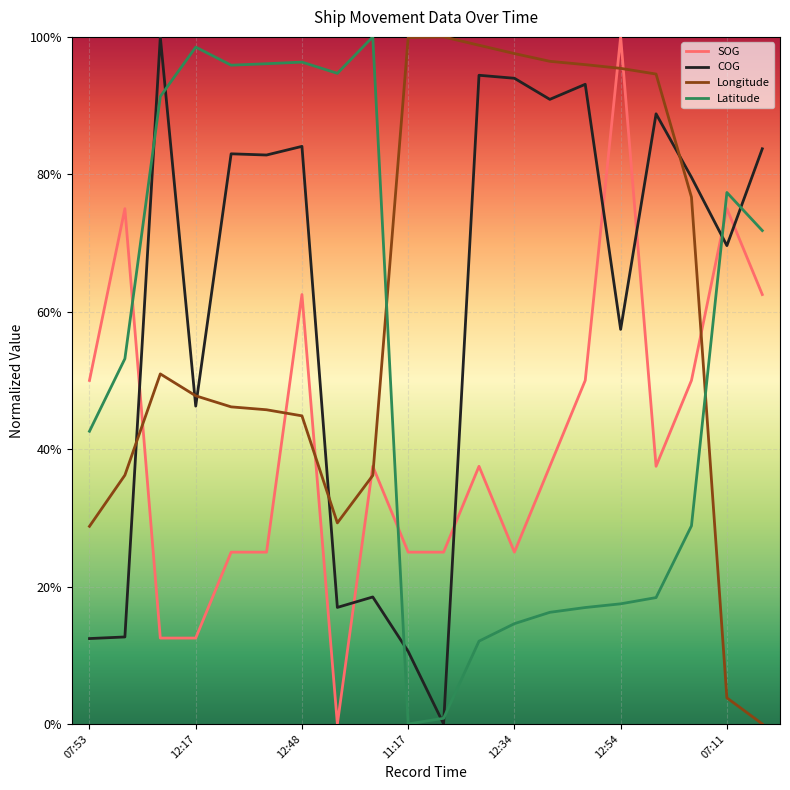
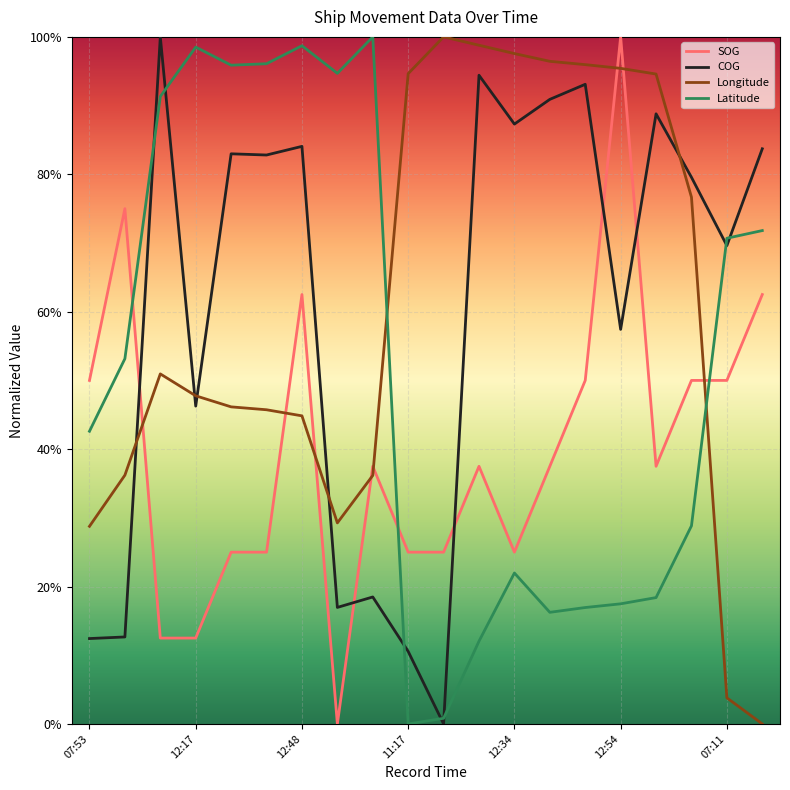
  {
    "SOG": {
      "07:53": "50%",
      "12:17": "13%",
      "12:48": "63%",
      "11:17": "25%",
      "12:34": "25%",
      "12:54": "100%",
-     "07:11": "75%"
+     "07:11": "50%"
    },
    "COG": {
      "07:53": "12%",
      "12:17": "46%",
      "12:48": "84%",
      "11:17": "11%",
-     "12:34": "94%",
+     "12:34": "87%",
      "12:54": "57%",
      "07:11": "70%"
    },
    "Longitude": {
      "07:53": "29%",
      "12:17": "48%",
      "12:48": "45%",
-     "11:17": "100%",
+     "11:17": "95%",
      "12:34": "98%",
      "12:54": "95%",
      "07:11": "4%"
    },
    "Latitude": {
      "07:53": "43%",
      "12:17": "99%",
-     "12:48": "96%",
+     "12:48": "99%",
      "11:17": "0%",
-     "12:34": "15%",
+     "12:34": "22%",
      "12:54": "17%",
-     "07:11": "77%"
+     "07:11": "71%"
    }
  }
